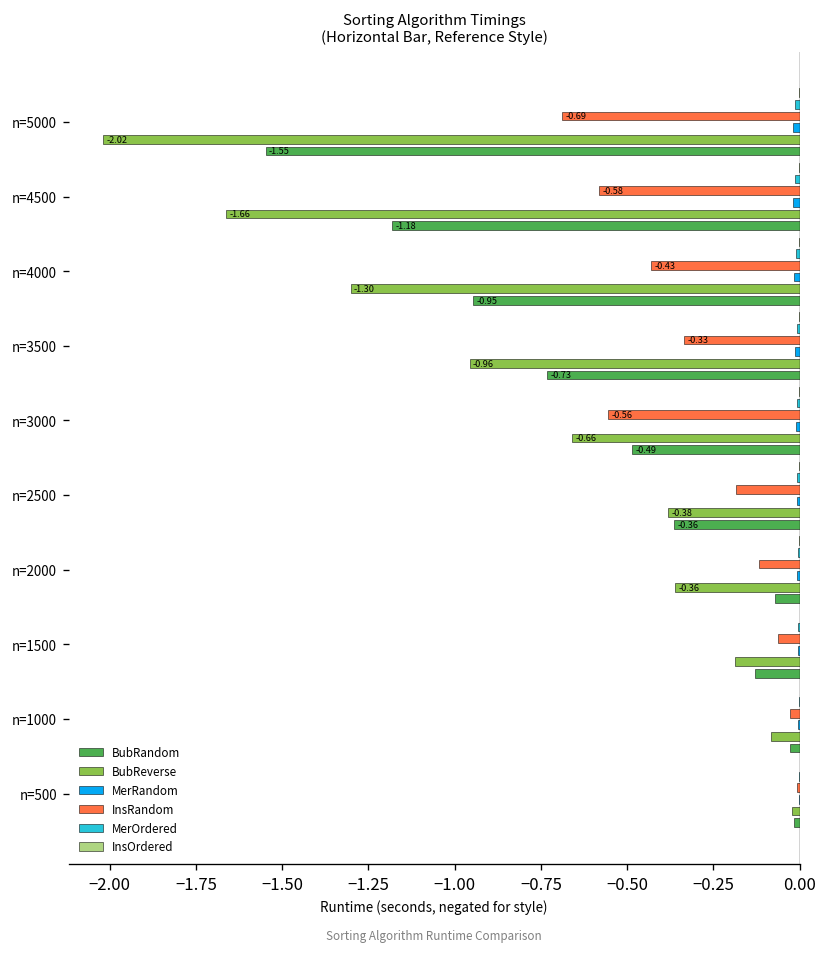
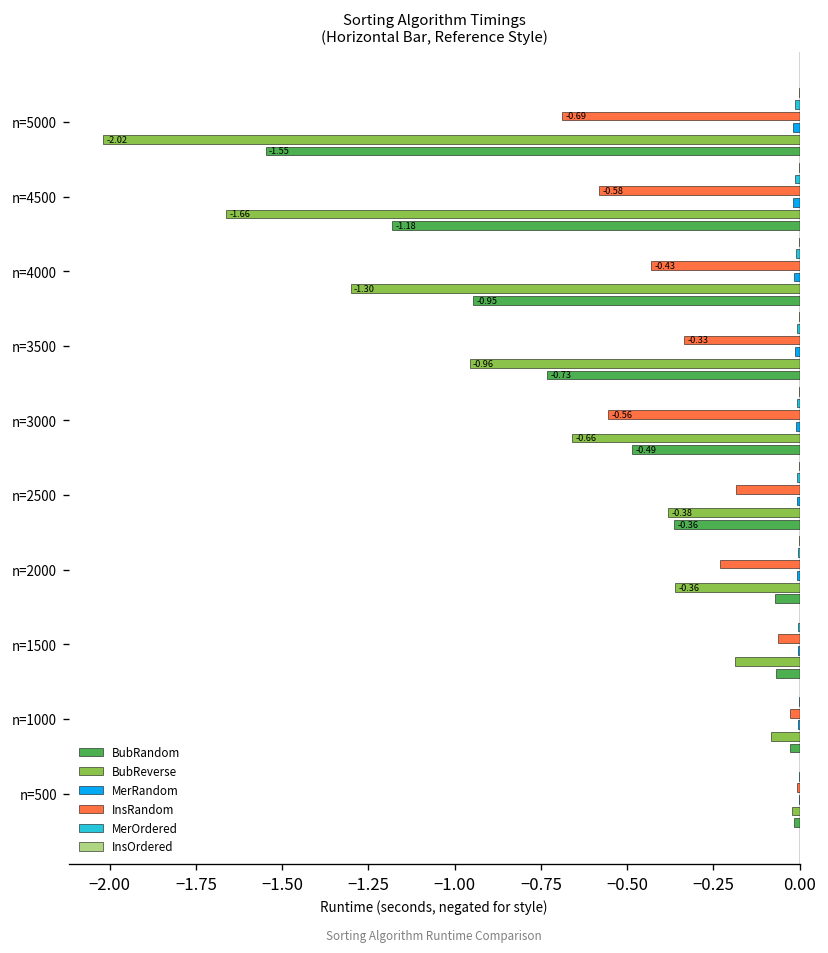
  {
    "BubRandom": {
      "n=2000": -0.07,
-     "n=1500": -0.13,
+     "n=1500": -0.07,
      "n=1000": -0.03,
      "n=500": -0.02
    },
    "BubReverse": {
      "n=5000": -2.02,
      "n=4500": -1.66,
      "n=4000": -1.30,
      "n=3500": -0.96,
      "n=3000": -0.66,
      "n=2500": -0.38,
      "n=2000": -0.36
    },
    "InsRandom": {
      "n=2500": -0.18,
-     "n=2000": -0.12,
+     "n=2000": -0.23,
      "n=1500": -0.06,
      "n=1000": -0.03
    }
  }
